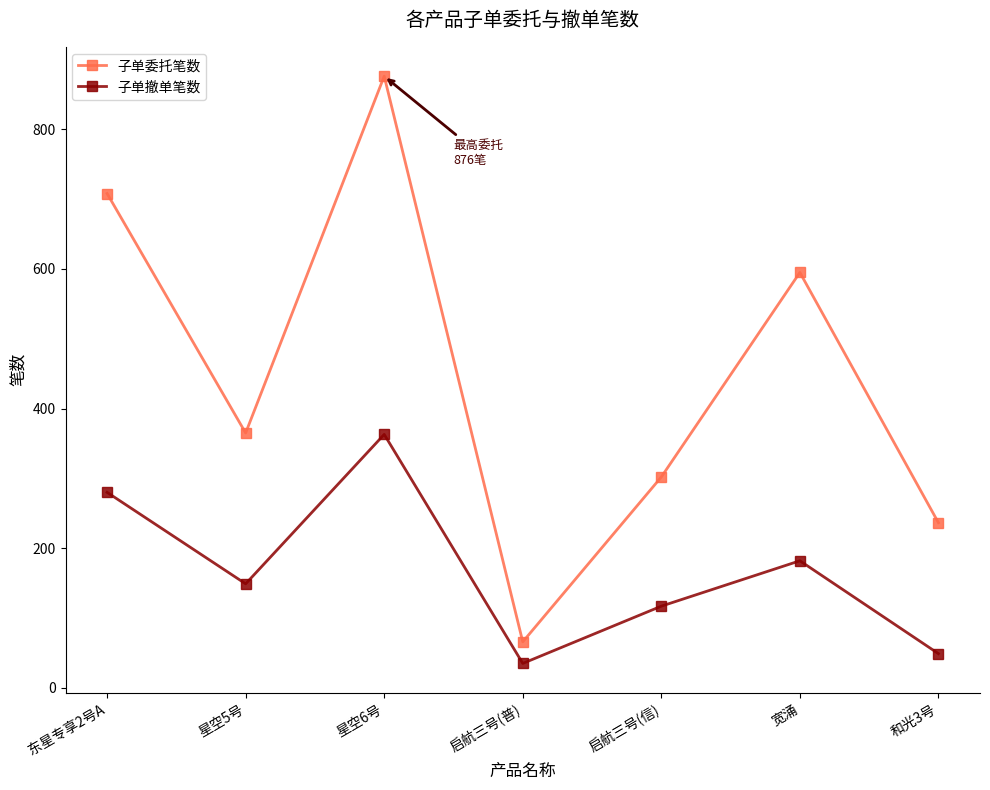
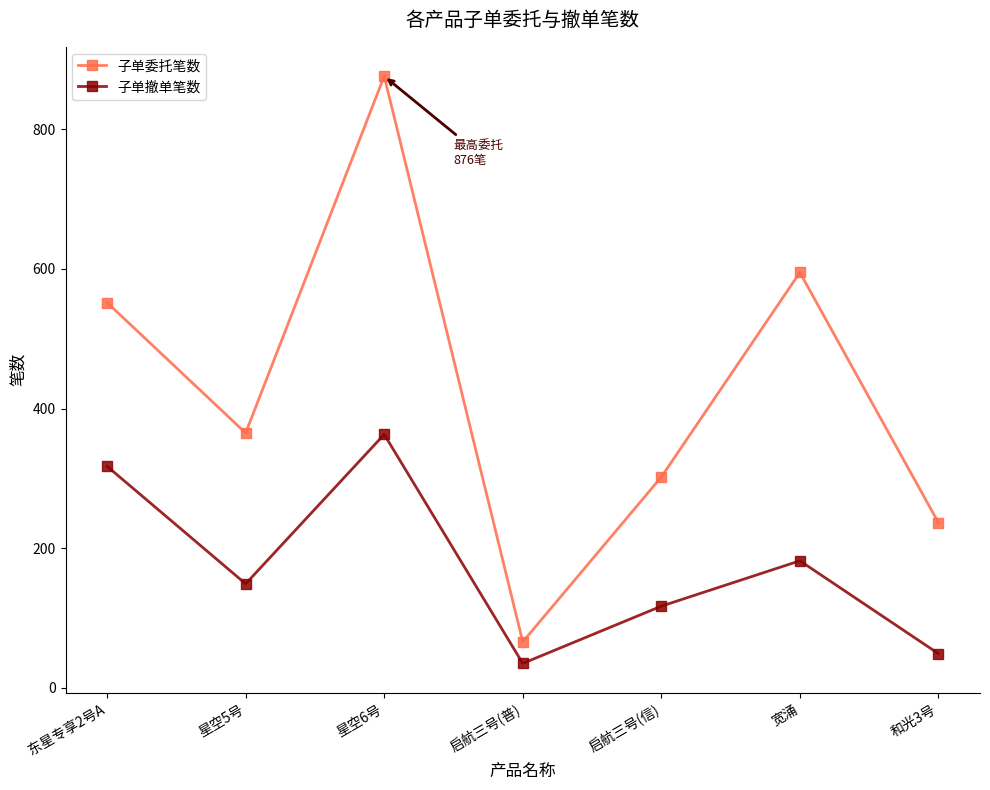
  {
    "子单委托笔数": {
-     "东星专享2号A": 710,
+     "东星专享2号A": 550,
      "星空5号": 370,
      "启航三号(普)": 70,
      "启航三号(信)": 300,
      "宽涌": 590,
      "和光3号": 240
    },
    "子单撤单笔数": {
-     "东星专享2号A": 280,
+     "东星专享2号A": 320,
      "星空5号": 150,
      "星空6号": 360,
      "启航三号(普)": 40,
      "启航三号(信)": 120,
      "宽涌": 180,
      "和光3号": 50
    }
  }
